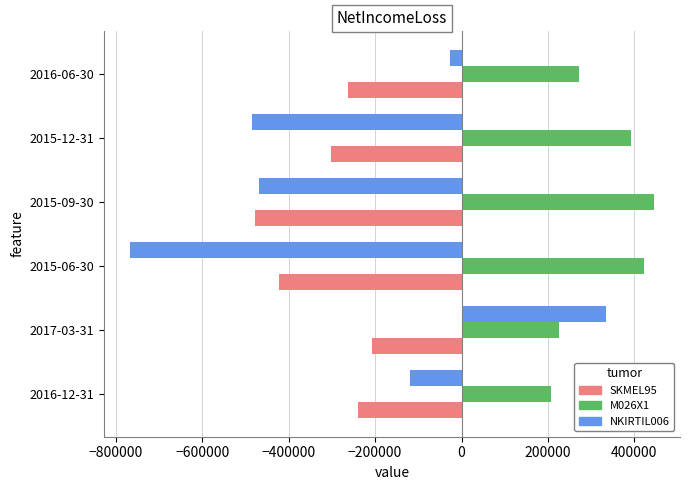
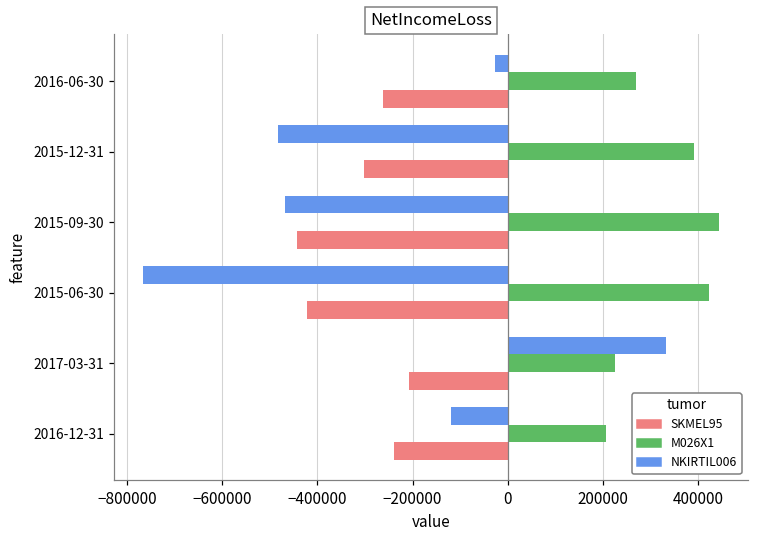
  {
    "SKMEL95": {
      "2016-06-30": -260000,
      "2015-12-31": -300000,
-     "2015-09-30": -480000,
+     "2015-09-30": -440000,
      "2015-06-30": -420000,
      "2017-03-31": -210000,
      "2016-12-31": -240000
    },
    "M026X1": {
      "2016-06-30": 270000,
      "2015-12-31": 390000,
      "2015-09-30": 450000,
      "2015-06-30": 420000,
      "2017-03-31": 220000,
      "2016-12-31": 210000
    },
    "NKIRTIL006": {
      "2016-06-30": -30000,
      "2015-12-31": -480000,
      "2015-09-30": -470000,
      "2015-06-30": -770000,
      "2017-03-31": 330000,
      "2016-12-31": -120000
    }
  }
